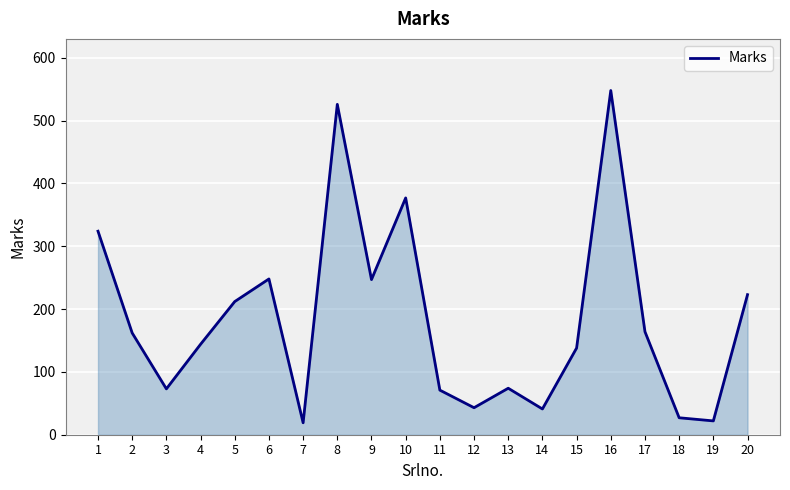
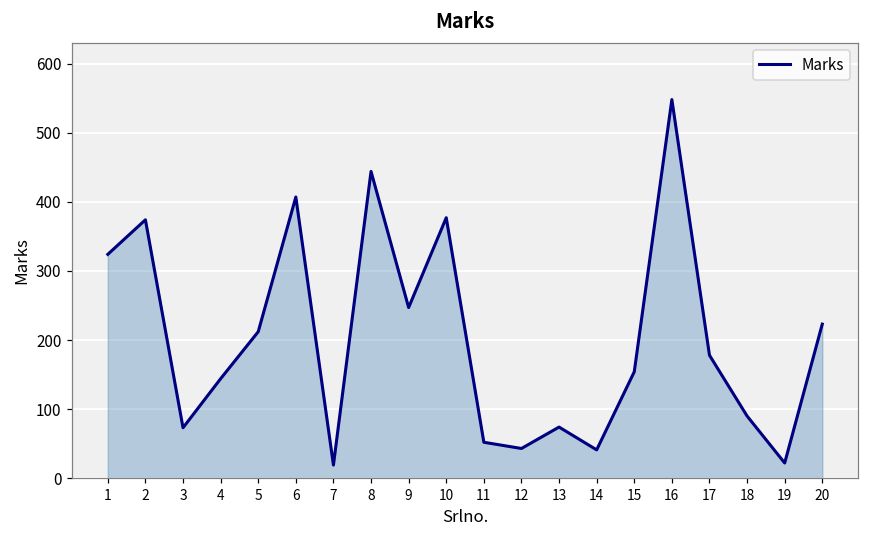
  {
    "1": 320,
-   "2": 160,
+   "2": 370,
    "3": 70,
    "4": 140,
    "5": 210,
-   "6": 250,
+   "6": 410,
    "7": 20,
-   "8": 530,
+   "8": 440,
    "9": 250,
    "10": 380,
-   "11": 70,
+   "11": 50,
    "12": 40,
    "13": 70,
    "14": 40,
-   "15": 140,
+   "15": 150,
    "16": 550,
-   "17": 160,
-   "18": 30,
+   "17": 180,
+   "18": 90,
    "19": 20,
    "20": 220
  }
